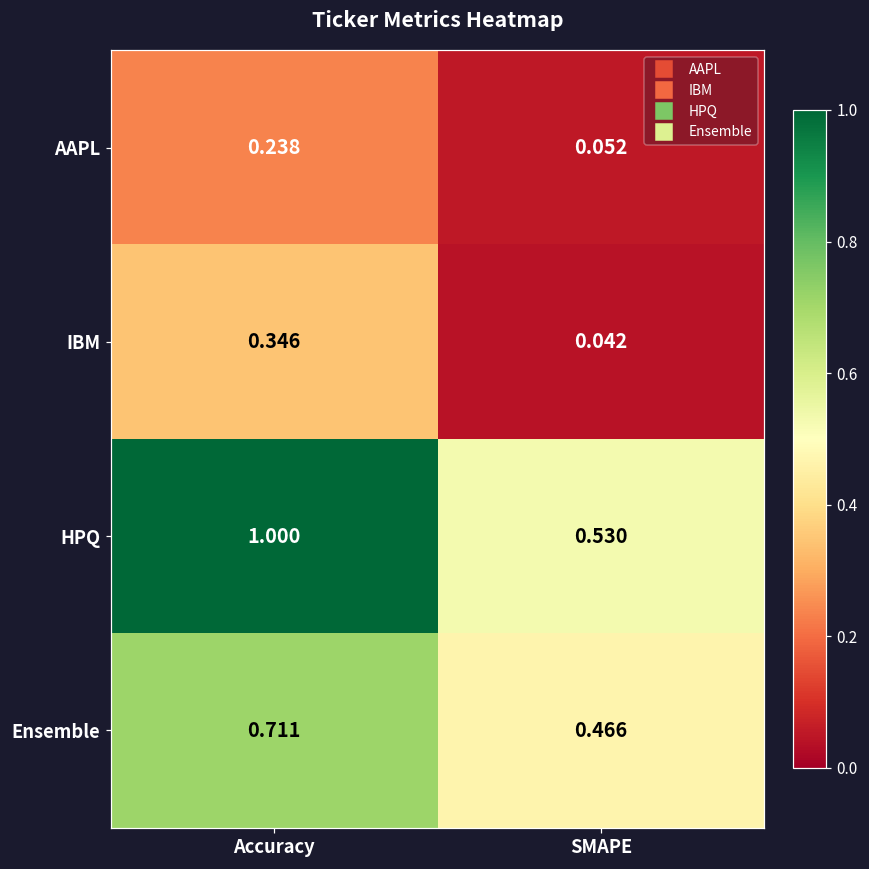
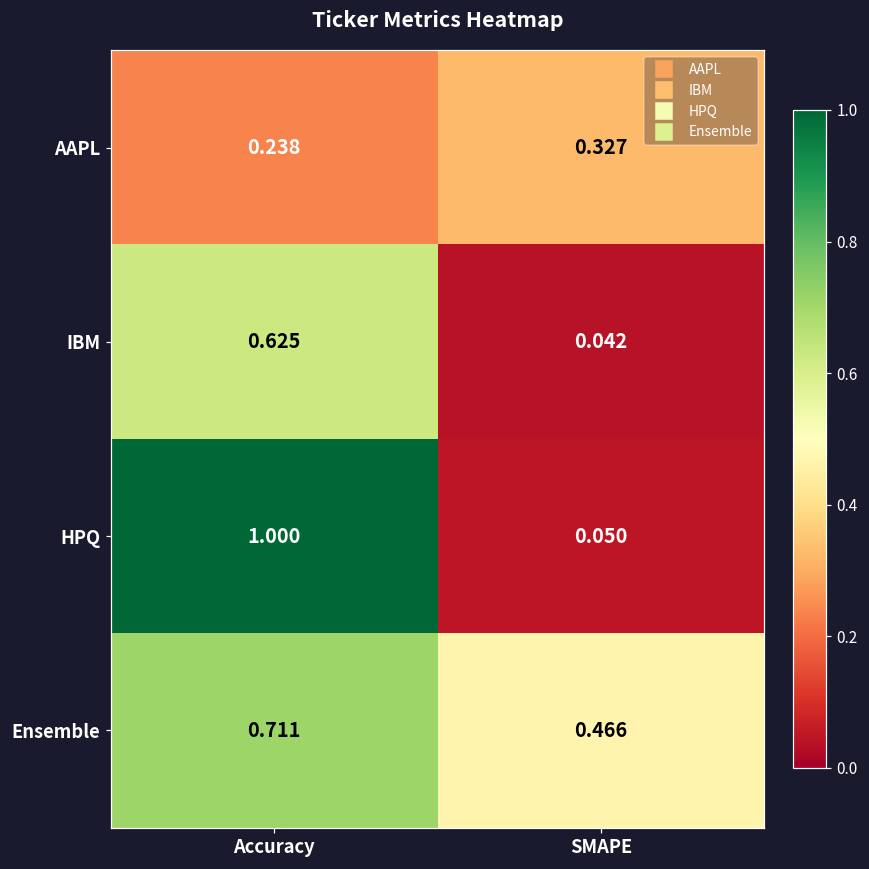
  {
    "AAPL": {
      "Accuracy": 0.238,
-     "SMAPE": 0.052
+     "SMAPE": 0.327
    },
    "IBM": {
-     "Accuracy": 0.346,
+     "Accuracy": 0.625,
      "SMAPE": 0.042
    },
    "HPQ": {
      "Accuracy": 1.000,
-     "SMAPE": 0.530
+     "SMAPE": 0.050
    },
    "Ensemble": {
      "Accuracy": 0.711,
      "SMAPE": 0.466
    }
  }
